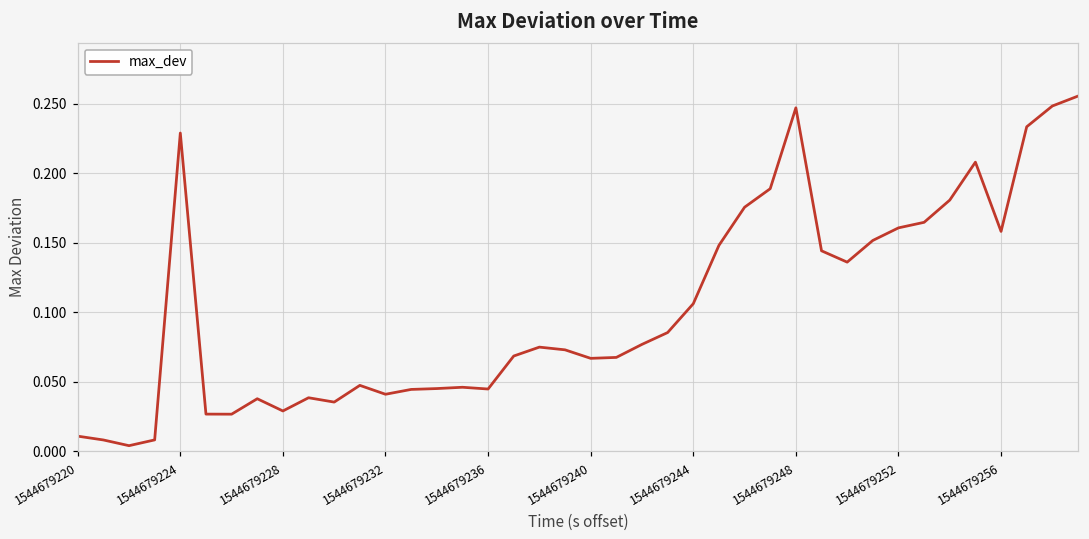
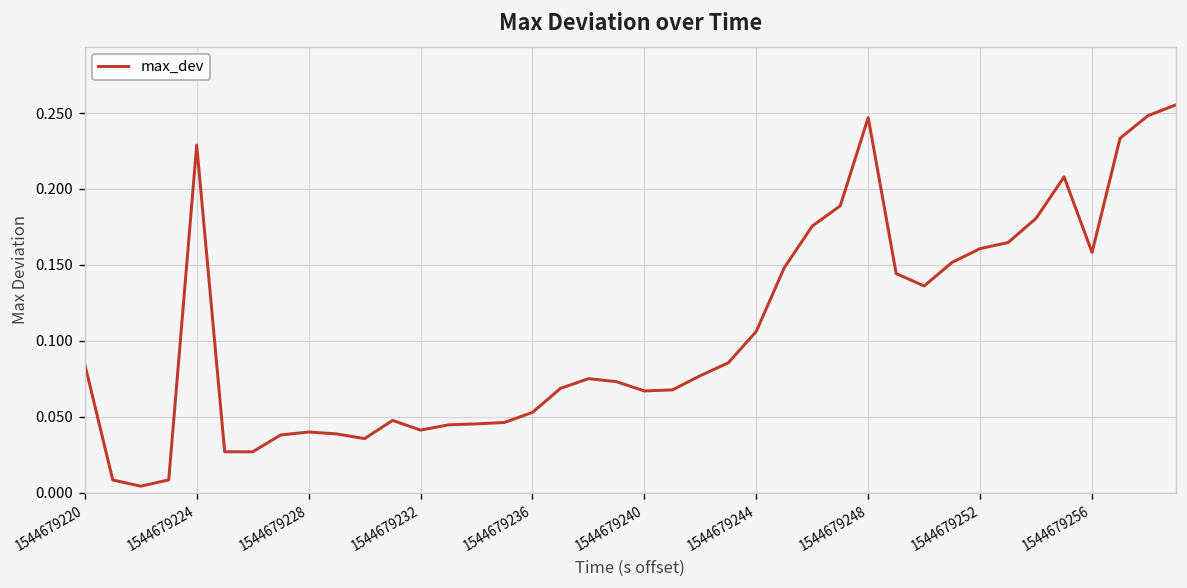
  {
-   "1544679220": 0.011,
+   "1544679220": 0.085,
    "1544679224": 0.229,
-   "1544679228": 0.029,
+   "1544679228": 0.040,
    "1544679232": 0.041,
-   "1544679236": 0.045,
+   "1544679236": 0.053,
    "1544679240": 0.067,
    "1544679244": 0.106,
    "1544679248": 0.247,
    "1544679252": 0.161,
    "1544679256": 0.158
  }
